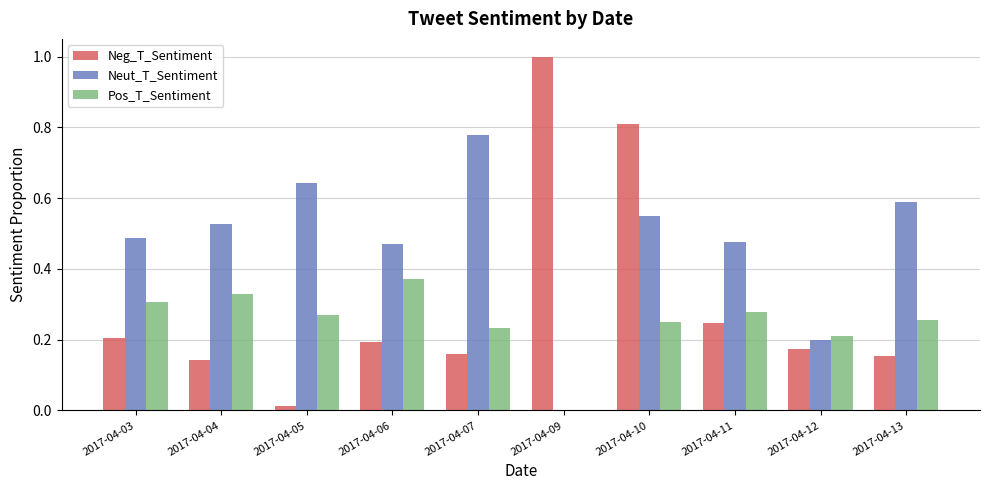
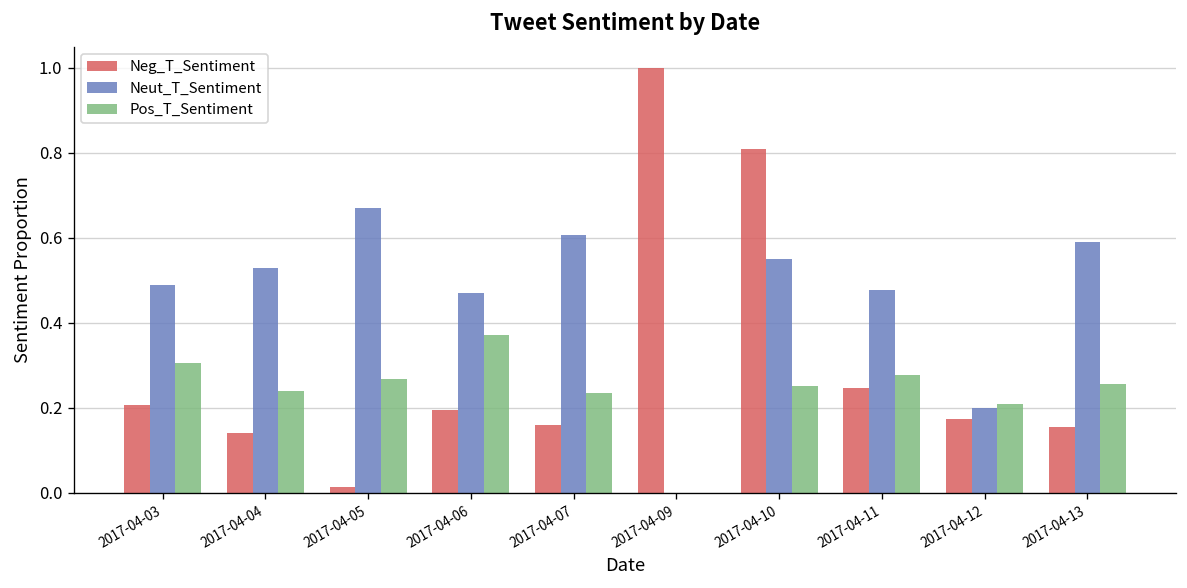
  {
    "Neg_T_Sentiment": {
      "2017-04-03": 0.21,
      "2017-04-04": 0.14,
      "2017-04-05": 0.01,
      "2017-04-06": 0.19,
      "2017-04-07": 0.16,
      "2017-04-09": 1.00,
      "2017-04-10": 0.81,
      "2017-04-11": 0.25,
      "2017-04-12": 0.17,
      "2017-04-13": 0.15
    },
    "Neut_T_Sentiment": {
      "2017-04-03": 0.49,
      "2017-04-04": 0.53,
-     "2017-04-05": 0.64,
+     "2017-04-05": 0.67,
      "2017-04-06": 0.47,
-     "2017-04-07": 0.78,
+     "2017-04-07": 0.61,
      "2017-04-09": 0.00,
      "2017-04-10": 0.55,
      "2017-04-11": 0.48,
      "2017-04-12": 0.20,
      "2017-04-13": 0.59
    },
    "Pos_T_Sentiment": {
      "2017-04-03": 0.31,
-     "2017-04-04": 0.33,
+     "2017-04-04": 0.24,
      "2017-04-05": 0.27,
      "2017-04-06": 0.37,
      "2017-04-07": 0.23,
      "2017-04-09": 0.00,
      "2017-04-10": 0.25,
      "2017-04-11": 0.28,
      "2017-04-12": 0.21,
      "2017-04-13": 0.26
    }
  }
